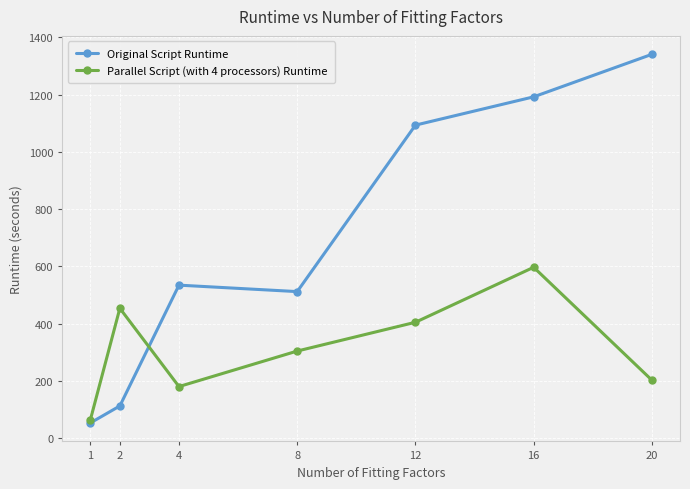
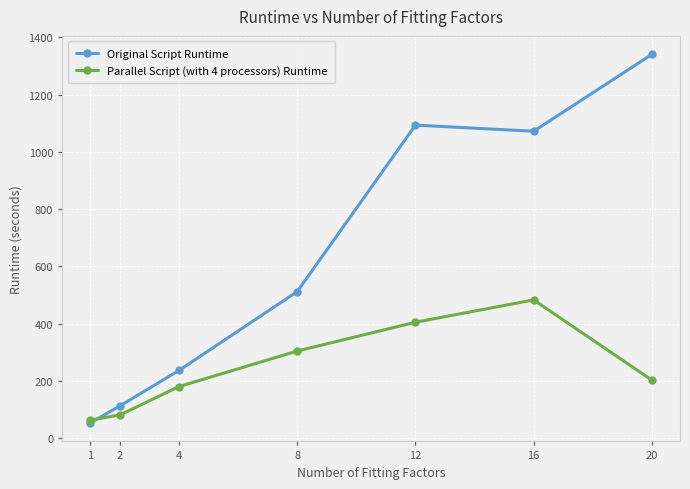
  {
    "Original Script Runtime": {
      "1": 50,
      "2": 110,
-     "4": 530,
+     "4": 240,
      "8": 510,
      "12": 1090,
-     "16": 1190,
+     "16": 1070,
      "20": 1340
    },
    "Parallel Script (with 4 processors) Runtime": {
      "1": 60,
-     "2": 450,
+     "2": 80,
      "4": 180,
      "8": 300,
      "12": 400,
-     "16": 600,
+     "16": 480,
      "20": 200
    }
  }
